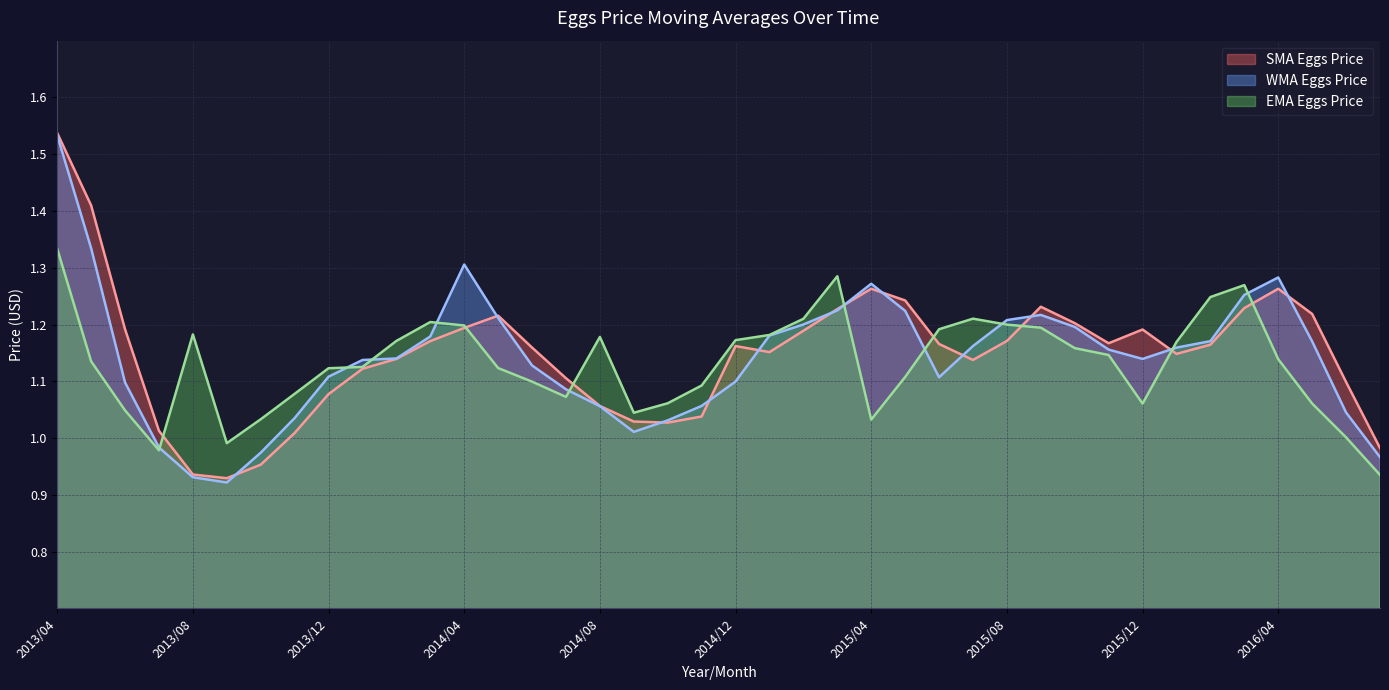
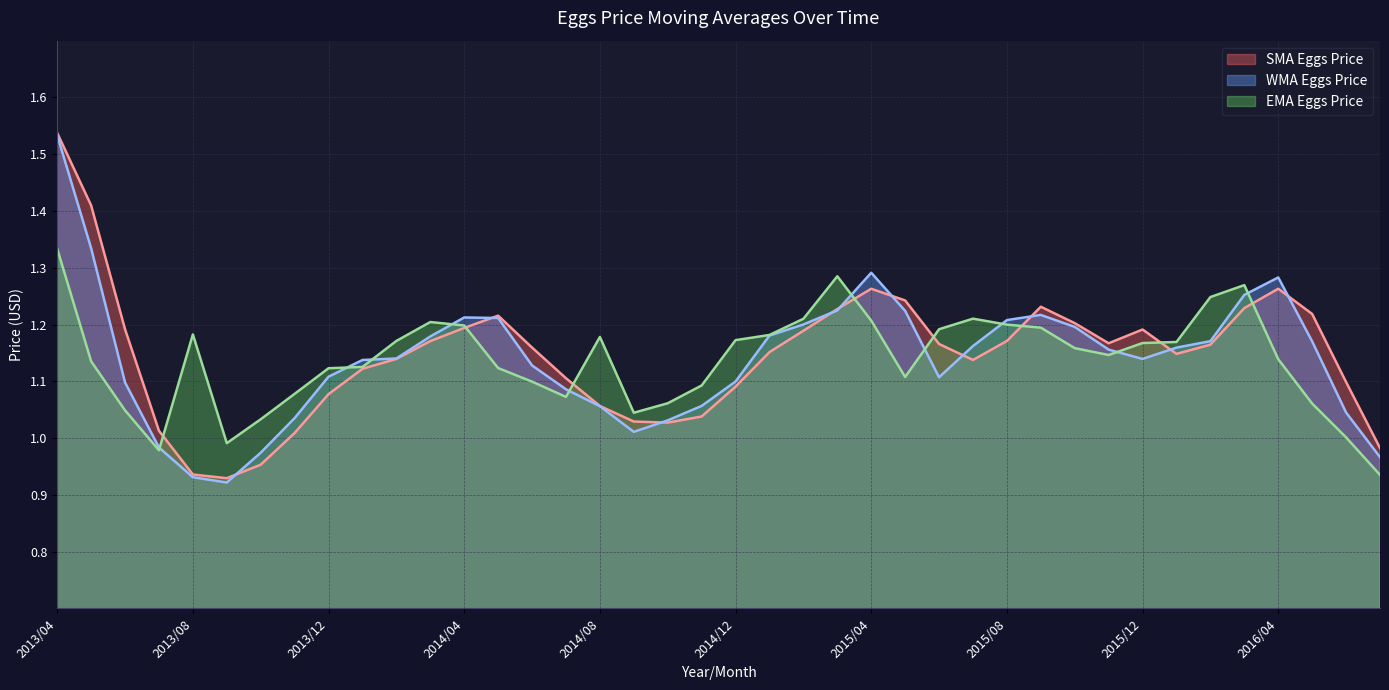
  {
    "SMA Eggs Price": {
      "2013/08": 0.94,
      "2013/12": 1.08,
-     "2014/12": 1.16,
+     "2014/12": 1.09,
      "2015/04": 1.26,
      "2015/08": 1.17,
      "2015/12": 1.19,
      "2016/04": 1.26
    },
    "WMA Eggs Price": {
      "2013/08": 0.93,
      "2013/12": 1.11,
-     "2014/04": 1.31,
+     "2014/04": 1.21,
      "2014/12": 1.10,
-     "2015/04": 1.27,
+     "2015/04": 1.29,
      "2015/08": 1.21,
      "2015/12": 1.14,
      "2016/04": 1.28
    },
    "EMA Eggs Price": {
      "2013/04": 1.33,
      "2013/08": 1.18,
      "2013/12": 1.12,
      "2014/08": 1.18,
      "2014/12": 1.17,
-     "2015/04": 1.03,
+     "2015/04": 1.21,
      "2015/08": 1.20,
-     "2015/12": 1.06,
+     "2015/12": 1.17,
      "2016/04": 1.14
    }
  }
